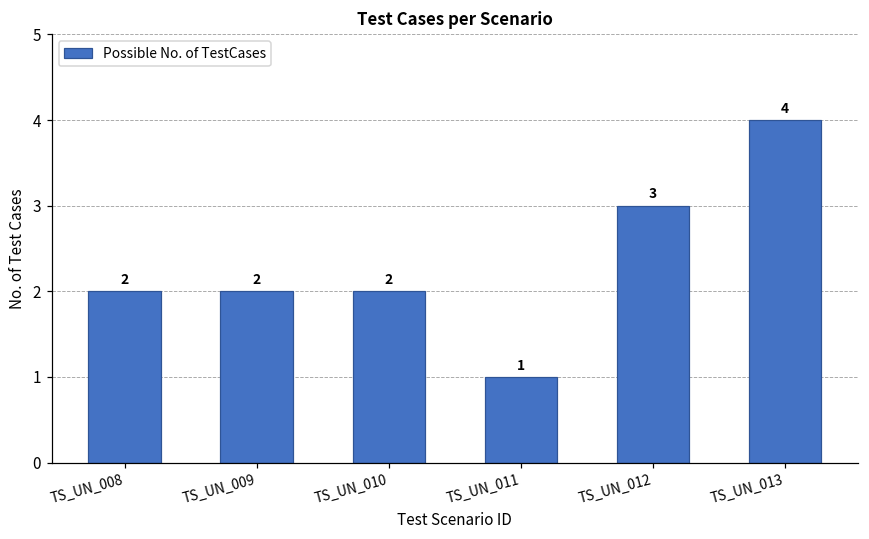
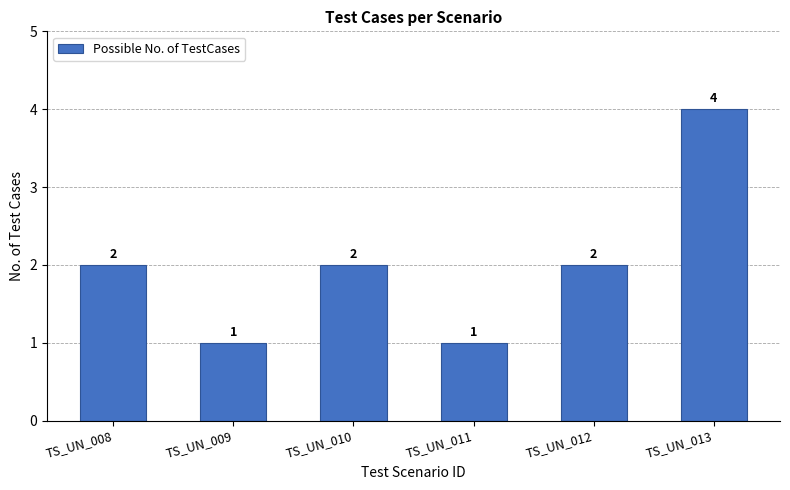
  {
    "TS_UN_008": 2,
-   "TS_UN_009": 2,
+   "TS_UN_009": 1,
    "TS_UN_010": 2,
    "TS_UN_011": 1,
-   "TS_UN_012": 3,
+   "TS_UN_012": 2,
    "TS_UN_013": 4
  }
